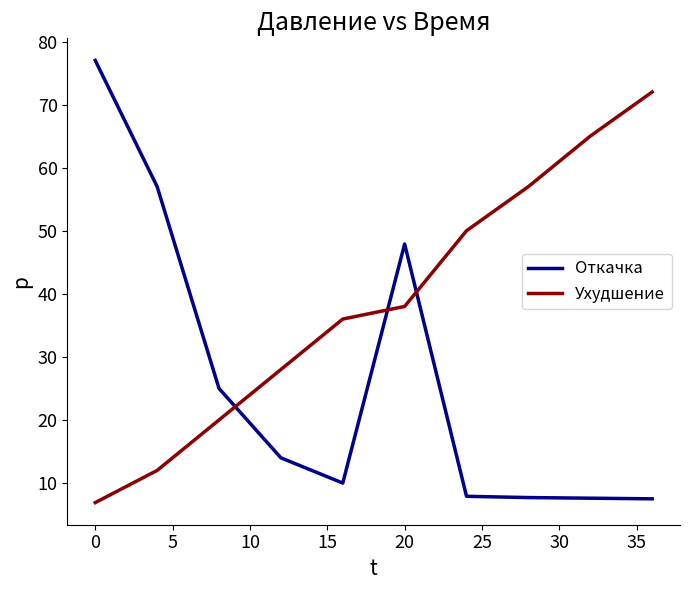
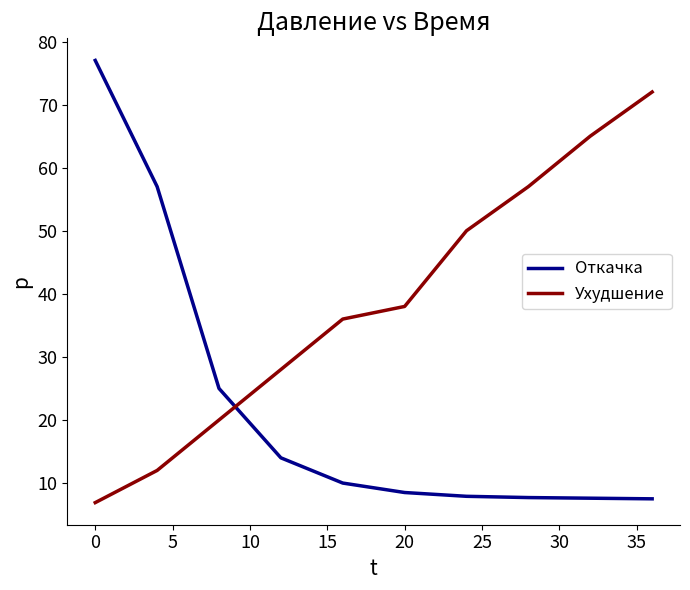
  {
    "Откачка": {
      "0": 77,
-     "20": 48
+     "20": 9
    },
    "Ухудшение": {
      "0": 7,
      "20": 38
    }
  }
